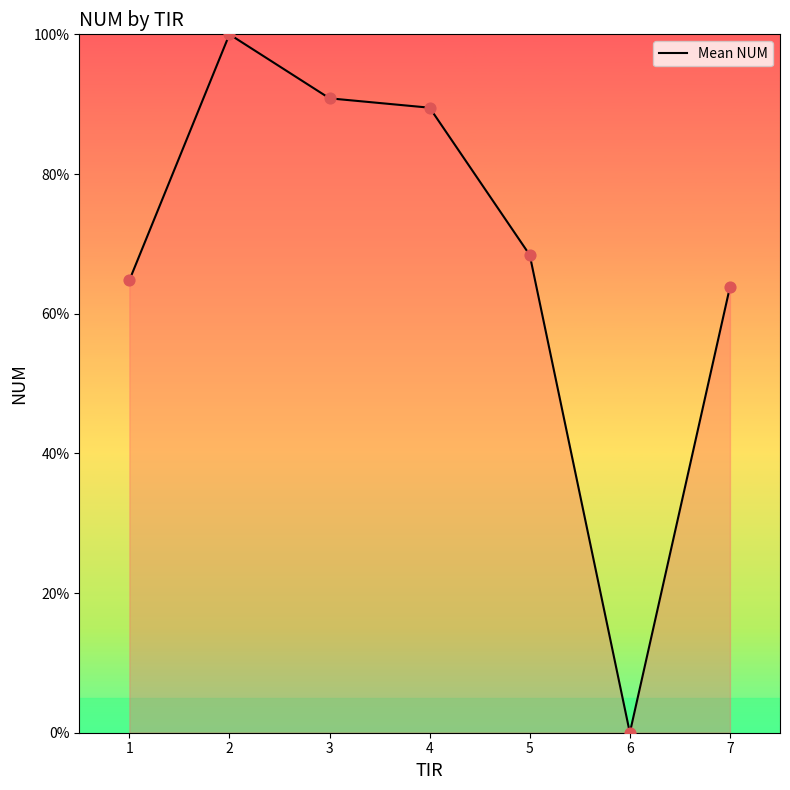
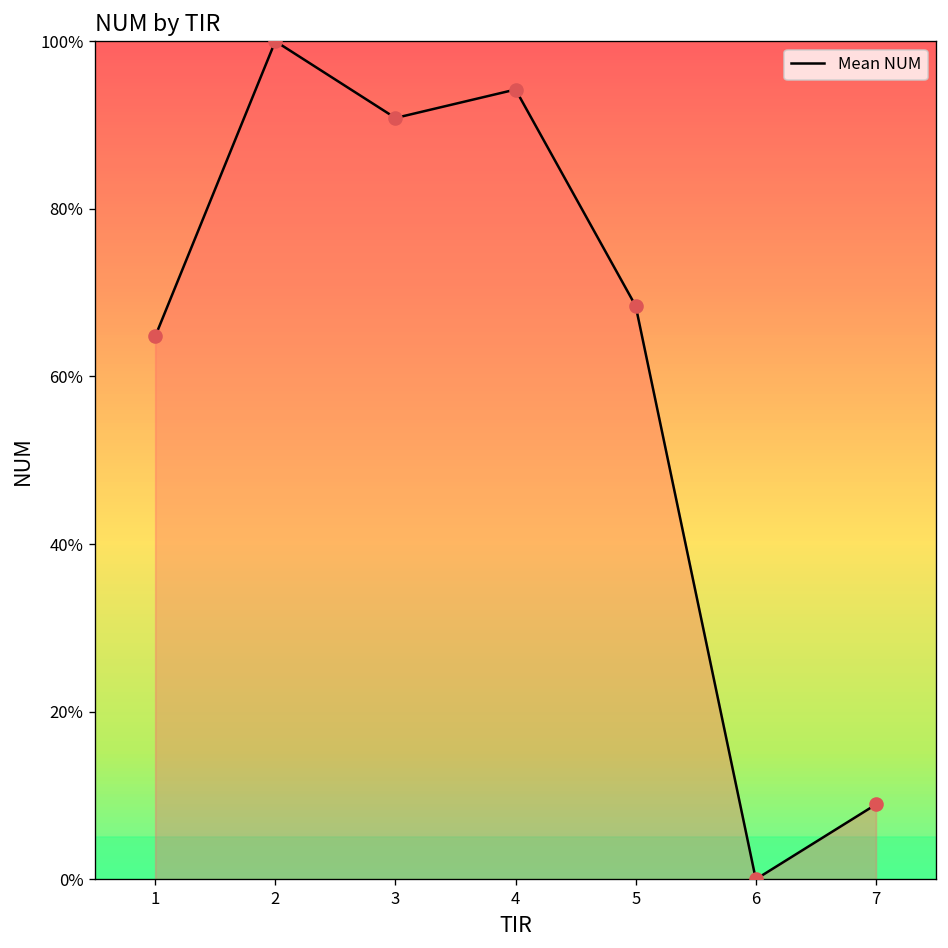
  {
    "1": "65%",
    "2": "100%",
    "3": "91%",
-   "4": "89%",
+   "4": "94%",
    "5": "68%",
-   "7": "64%"
+   "7": "9%"
  }
